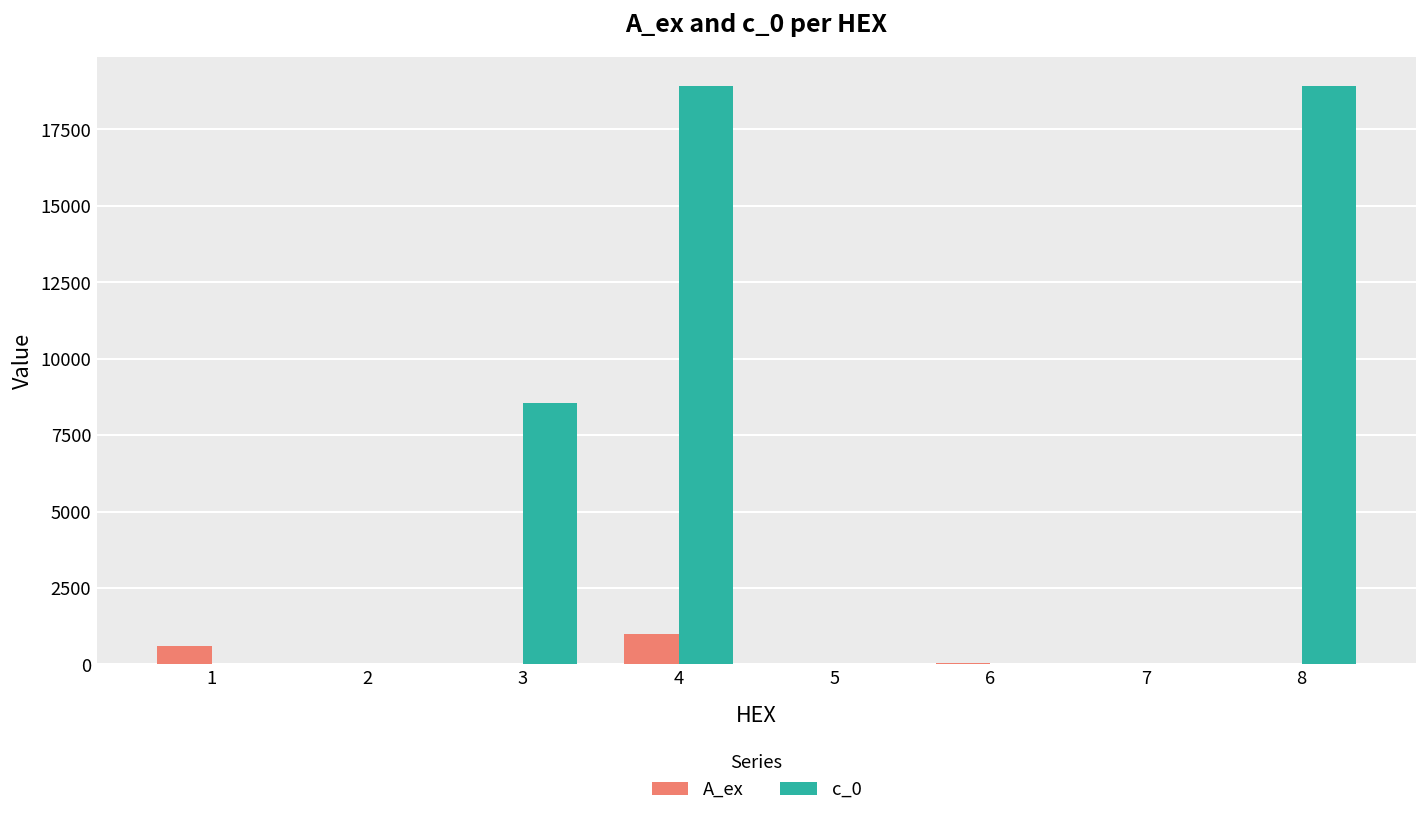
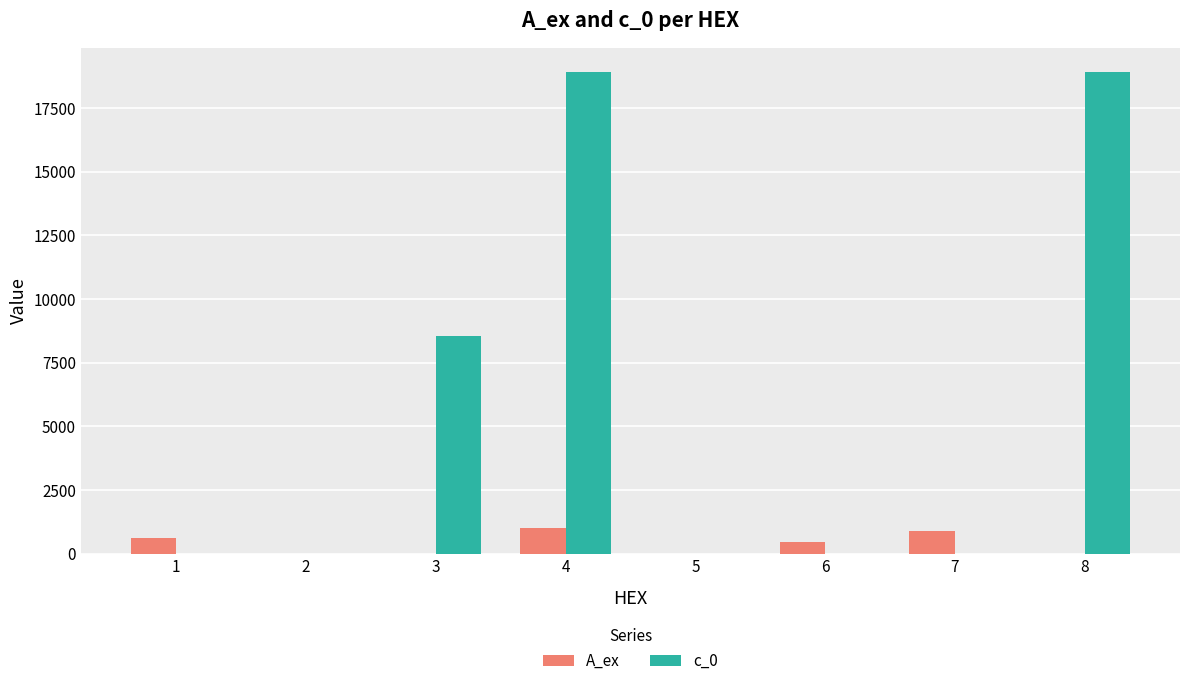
  {
    "A_ex": {
      "1": 600,
      "4": 1000,
-     "6": 0,
-     "7": 0,
+     "6": 500,
+     "7": 900,
      "8": 0
    },
    "c_0": {
      "1": 0,
      "2": 0,
      "3": 8600,
      "4": 18900,
      "5": 0,
      "6": 0,
      "7": 0,
      "8": 18900
    }
  }
